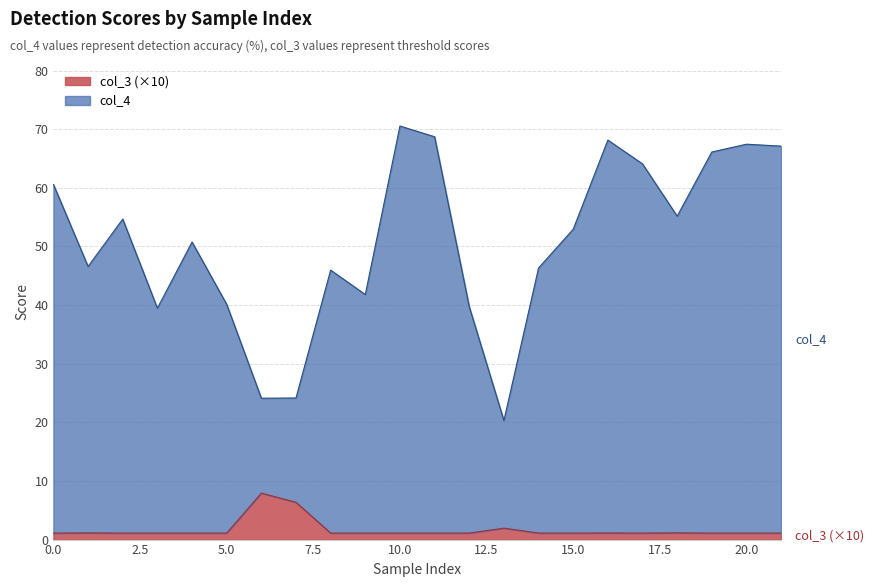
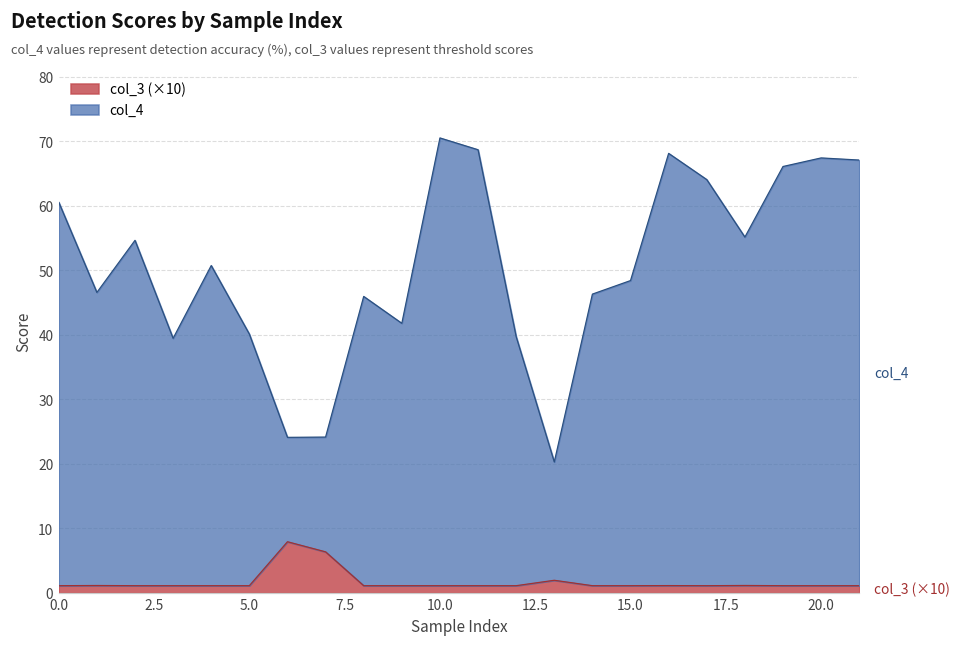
  {
    "col_3 (×10)": {
      "0.0": 1,
      "5.0": 1,
      "10.0": 1,
      "15.0": 1,
      "20.0": 1
    },
    "col_4": {
      "0.0": 59,
      "5.0": 39,
      "10.0": 69,
-     "15.0": 52,
+     "15.0": 47,
      "20.0": 66
    }
  }
